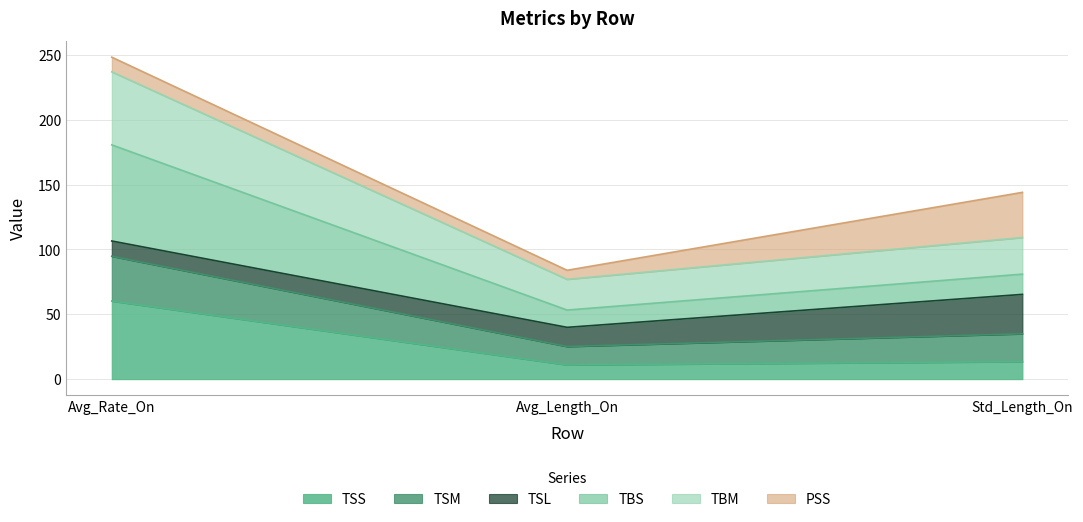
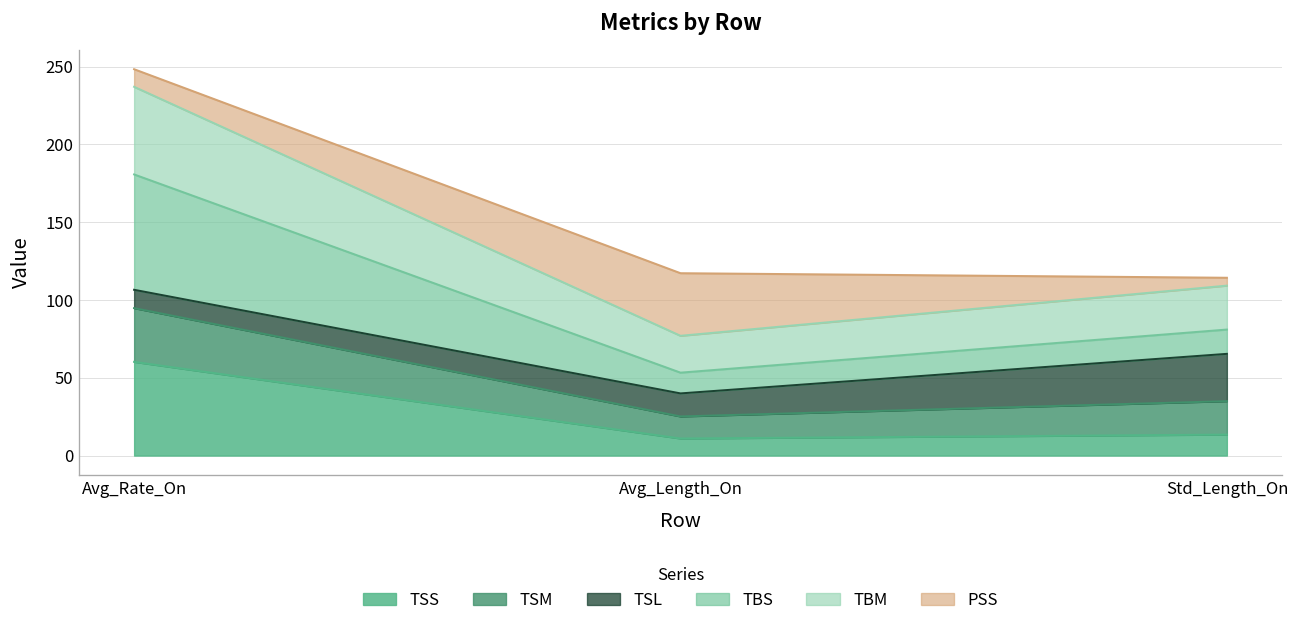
  {
    "TSL": {
      "Avg_Rate_On": 12,
      "Avg_Length_On": 15,
      "Std_Length_On": 30
    },
    "PSS": {
      "Avg_Rate_On": 11,
-     "Avg_Length_On": 7,
-     "Std_Length_On": 35
+     "Avg_Length_On": 40,
+     "Std_Length_On": 5
    }
  }
